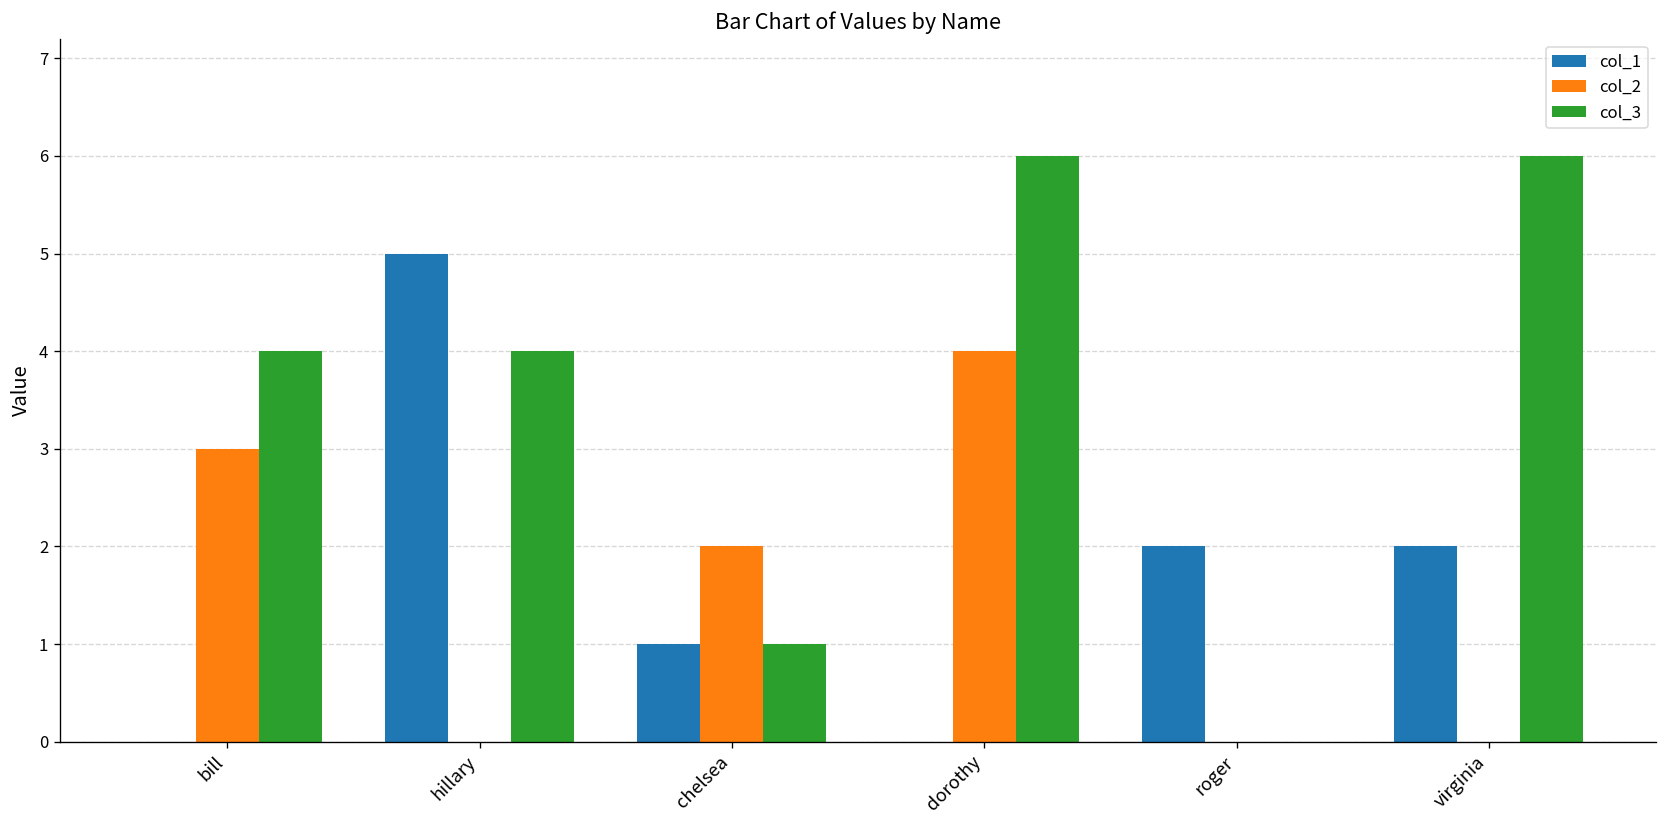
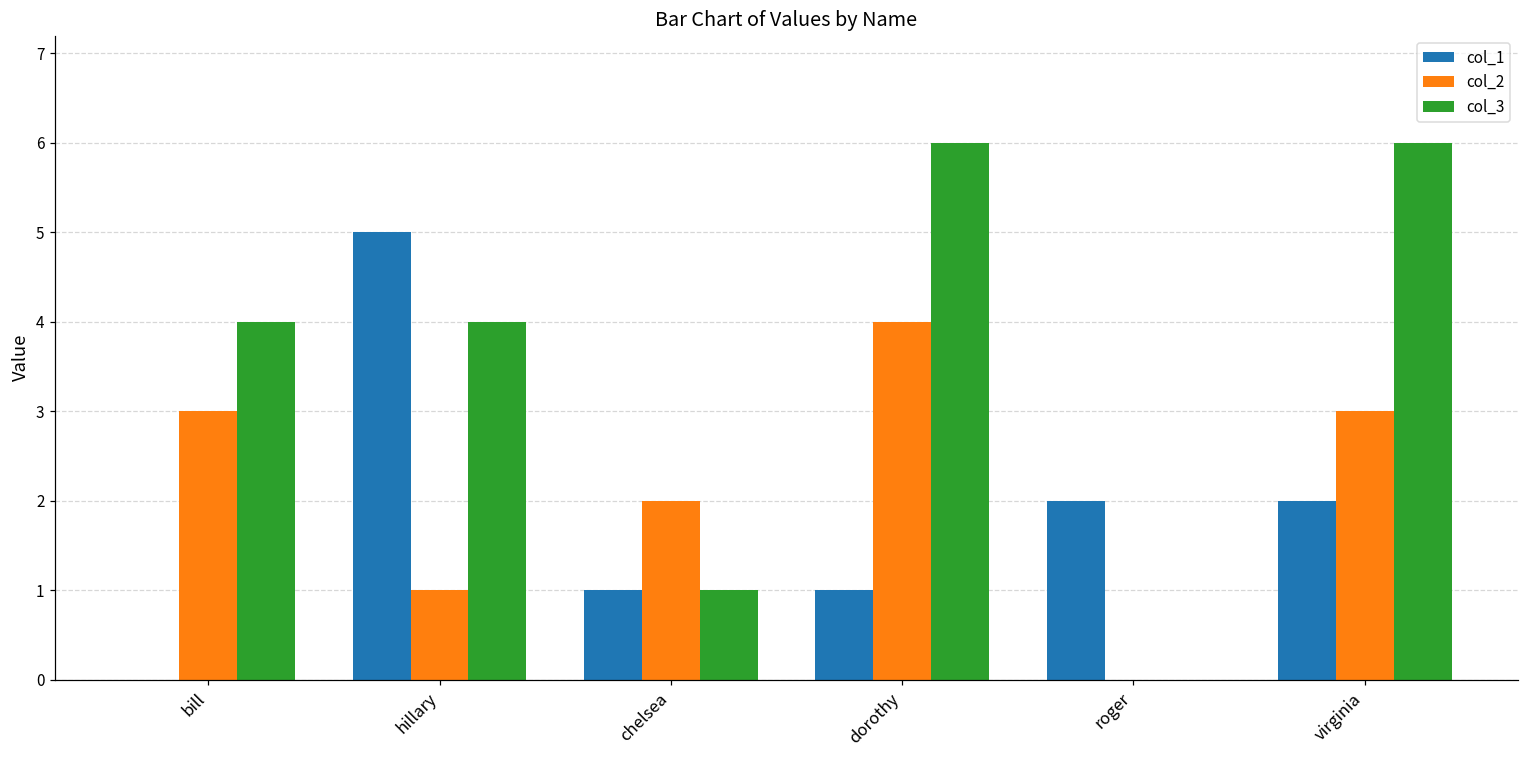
  {
    "col_1": {
      "bill": 0,
      "hillary": 5,
      "chelsea": 1,
-     "dorothy": 0,
+     "dorothy": 1,
      "roger": 2,
      "virginia": 2
    },
    "col_2": {
      "bill": 3,
-     "hillary": 0,
+     "hillary": 1,
      "chelsea": 2,
      "dorothy": 4,
      "roger": 0,
-     "virginia": 0
+     "virginia": 3
    },
    "col_3": {
      "bill": 4,
      "hillary": 4,
      "chelsea": 1,
      "dorothy": 6,
      "roger": 0,
      "virginia": 6
    }
  }
